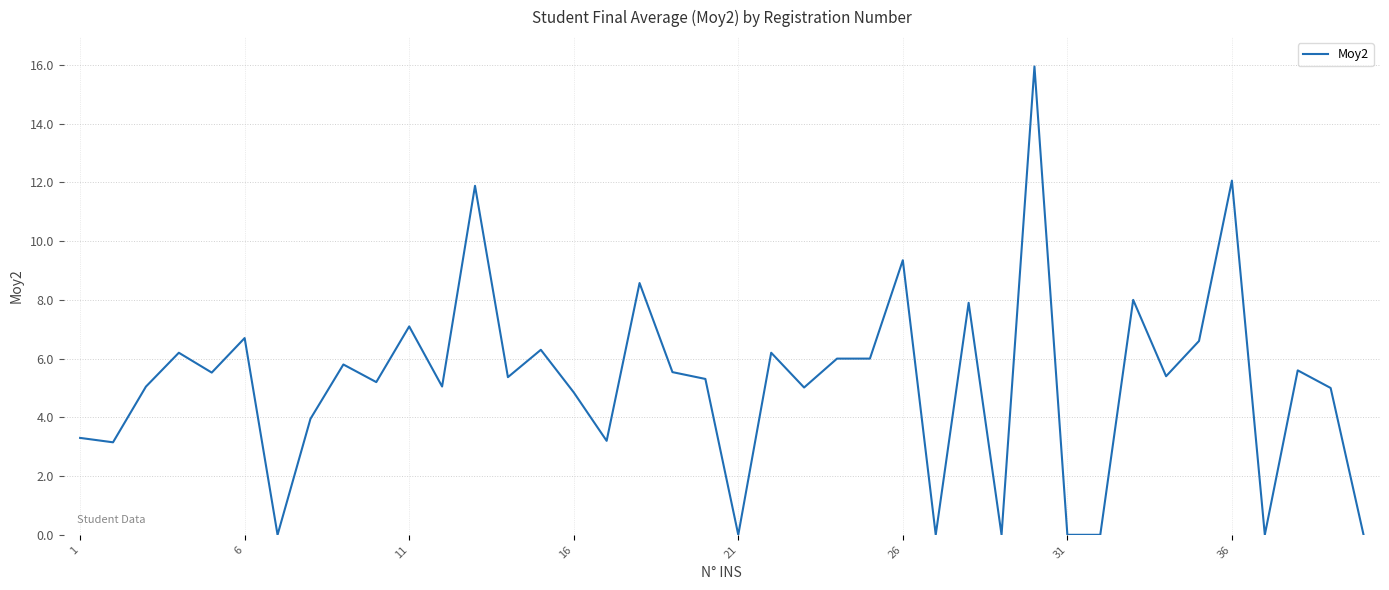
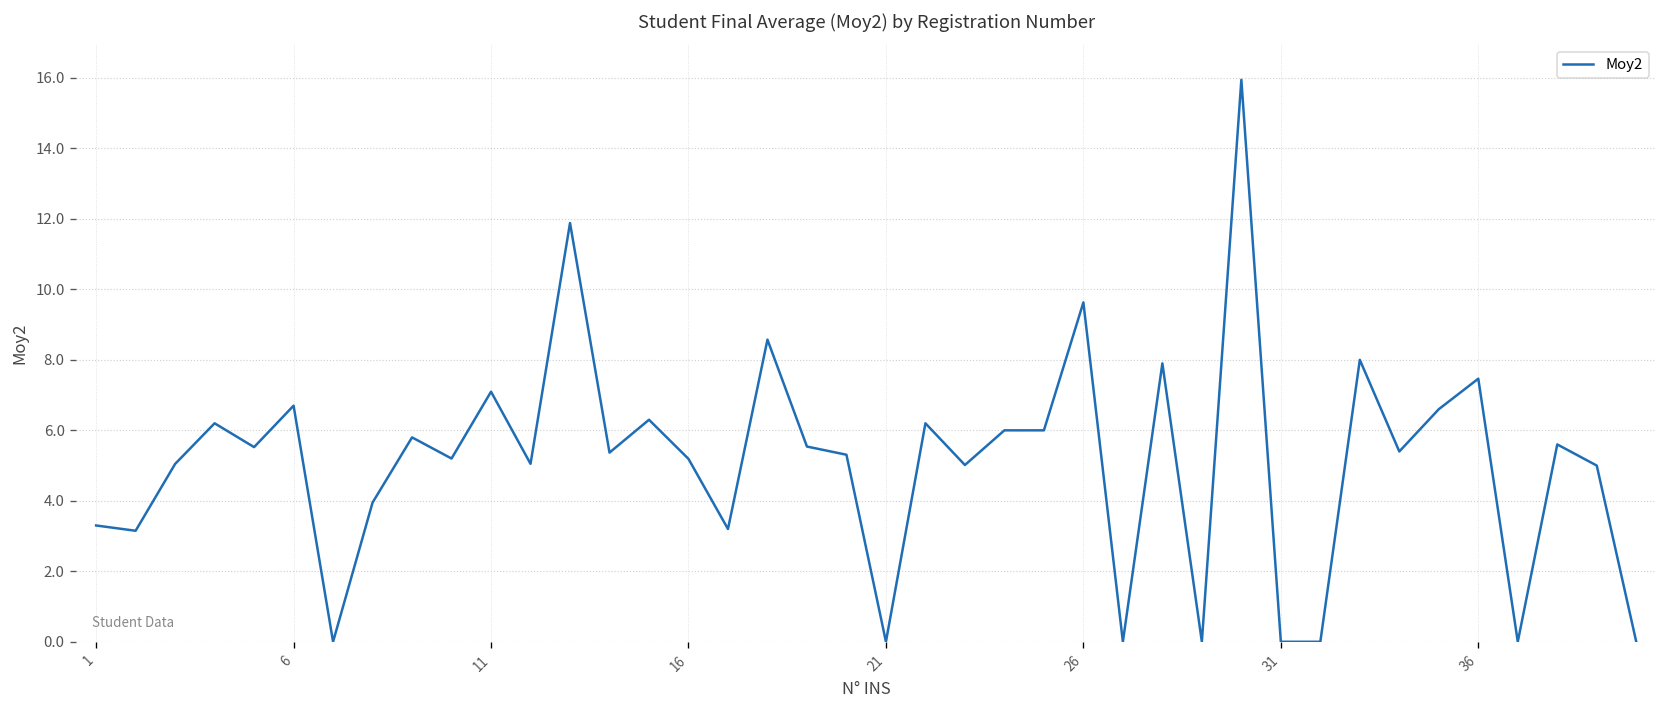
  {
    "1": 3.3,
    "6": 6.7,
    "11": 7.1,
-   "16": 4.9,
+   "16": 5.2,
    "21": 0.0,
-   "26": 9.4,
+   "26": 9.6,
    "31": 0.0,
-   "36": 12.1
+   "36": 7.5
  }
